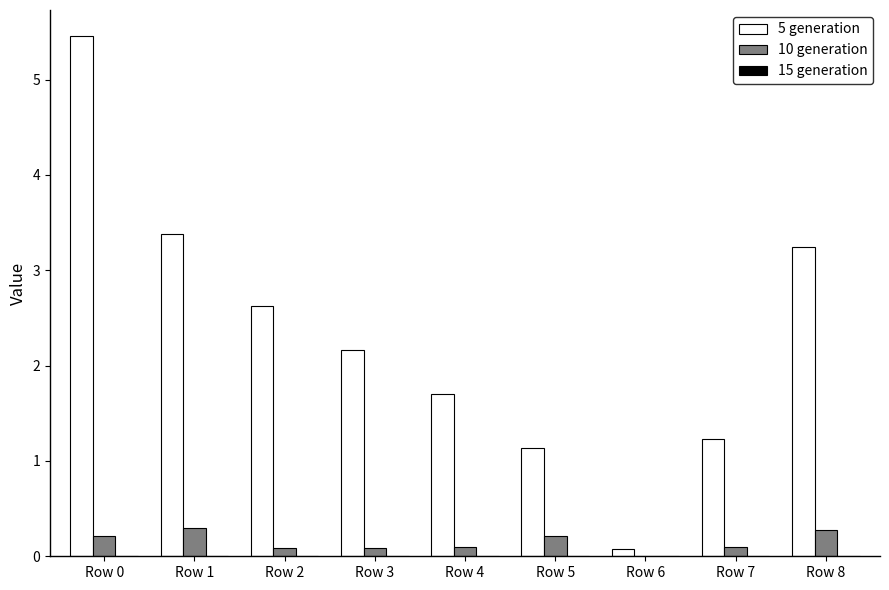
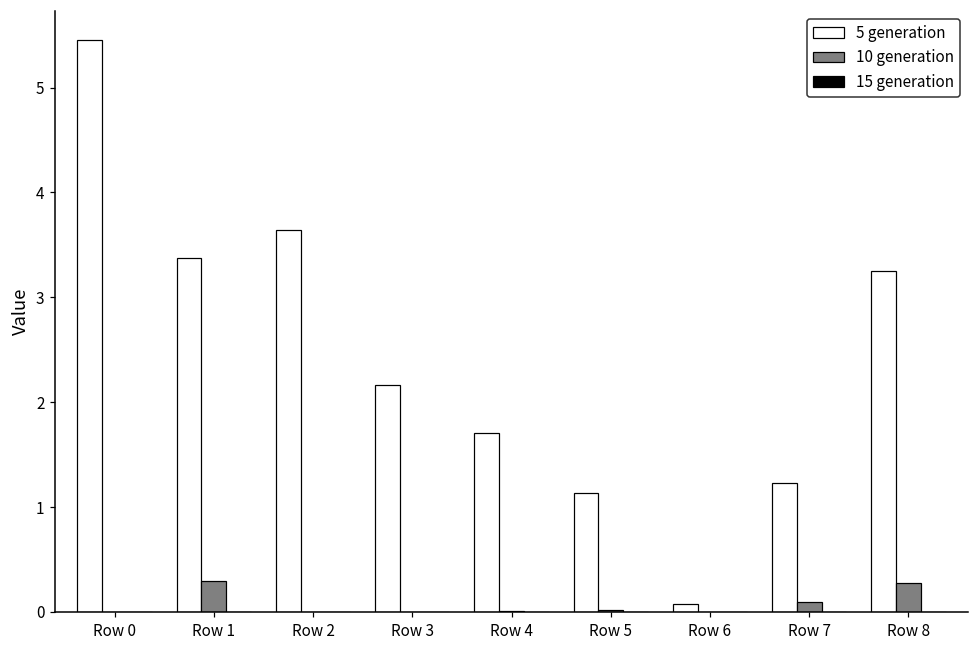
  {
    "5 generation": {
      "Row 0": 5.5,
      "Row 1": 3.4,
-     "Row 2": 2.6,
+     "Row 2": 3.6,
      "Row 3": 2.2,
      "Row 4": 1.7,
      "Row 5": 1.1,
      "Row 6": 0.1,
      "Row 7": 1.2,
      "Row 8": 3.2
    },
    "10 generation": {
-     "Row 0": 0.2,
+     "Row 0": 0.0,
      "Row 1": 0.3,
-     "Row 2": 0.1,
-     "Row 3": 0.1,
-     "Row 4": 0.1,
-     "Row 5": 0.2,
+     "Row 2": 0.0,
+     "Row 3": 0.0,
+     "Row 4": 0.0,
+     "Row 5": 0.0,
      "Row 7": 0.1,
      "Row 8": 0.3
    },
    "15 generation": {
      "Row 0": 0.0,
      "Row 1": 0.0,
      "Row 2": 0.0,
      "Row 3": 0.0,
      "Row 6": 0.0,
      "Row 8": 0.0
    }
  }
